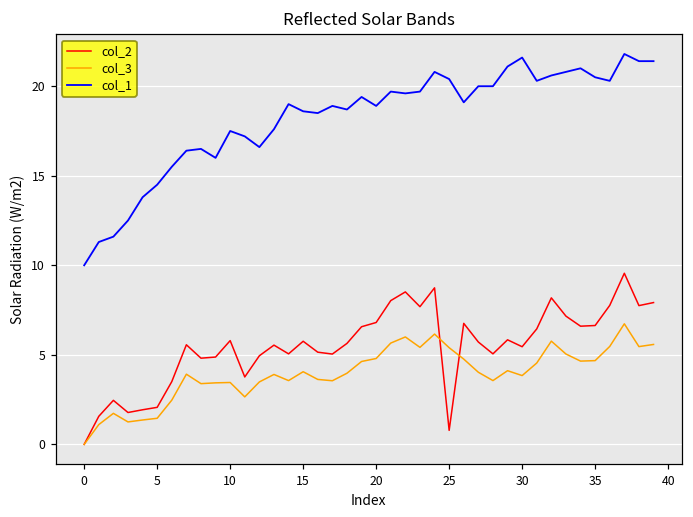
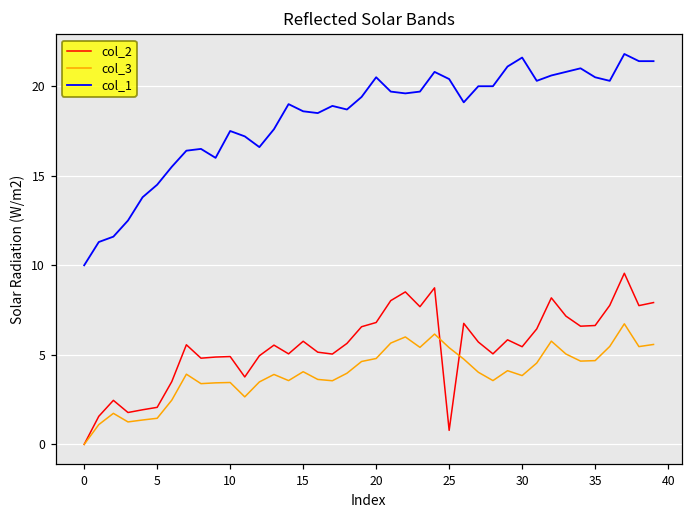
  {
    "col_2": {
      "5": 2.1,
-     "10": 5.8,
+     "10": 4.9,
      "15": 5.8,
      "20": 6.8,
      "25": 0.8,
      "30": 5.5,
      "35": 6.6
    },
    "col_3": {
      "5": 1.5,
      "10": 3.5,
      "15": 4.1,
      "20": 4.8,
      "25": 5.4,
      "30": 3.8,
      "35": 4.7
    },
    "col_1": {
      "0": 10.0,
      "5": 14.5,
      "10": 17.5,
      "15": 18.6,
-     "20": 18.9,
+     "20": 20.5,
      "25": 20.4,
      "30": 21.6,
      "35": 20.5
    }
  }
